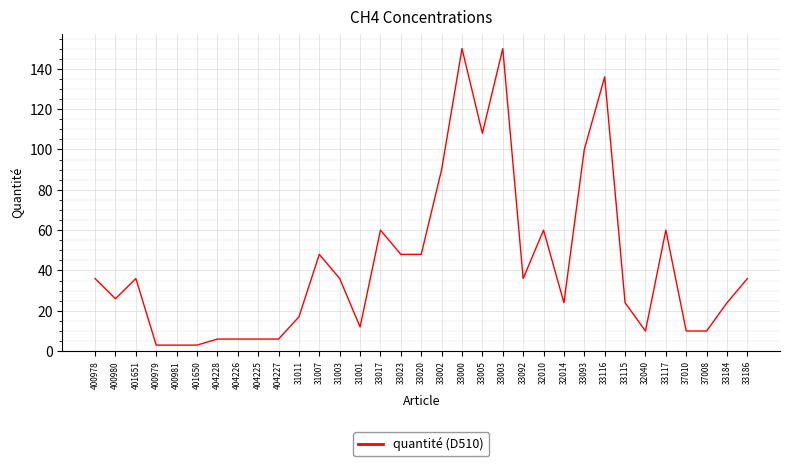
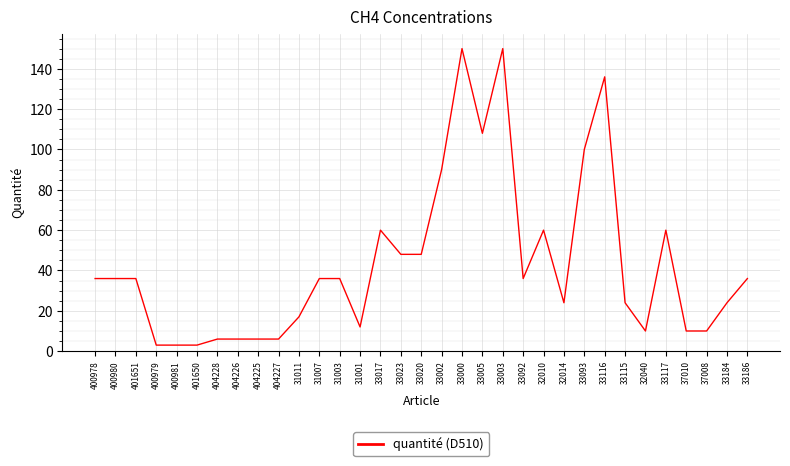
  {
    "400978": 36,
-   "400980": 26,
+   "400980": 36,
    "401651": 36,
    "400979": 3,
    "400981": 3,
    "401650": 3,
    "404228": 6,
    "404226": 6,
    "404225": 6,
    "404227": 6,
    "31011": 17,
-   "31007": 48,
+   "31007": 36,
    "31003": 36,
    "31001": 12,
    "33017": 60,
    "33023": 48,
    "33020": 48,
    "33002": 90,
    "33000": 150,
    "33005": 108,
    "33003": 150,
    "33092": 36,
    "32010": 60,
    "32014": 24,
    "33093": 100,
    "33116": 136,
    "33115": 24,
    "32040": 10,
    "33117": 60,
    "37010": 10,
    "37008": 10,
    "33184": 24,
    "33186": 36
  }
